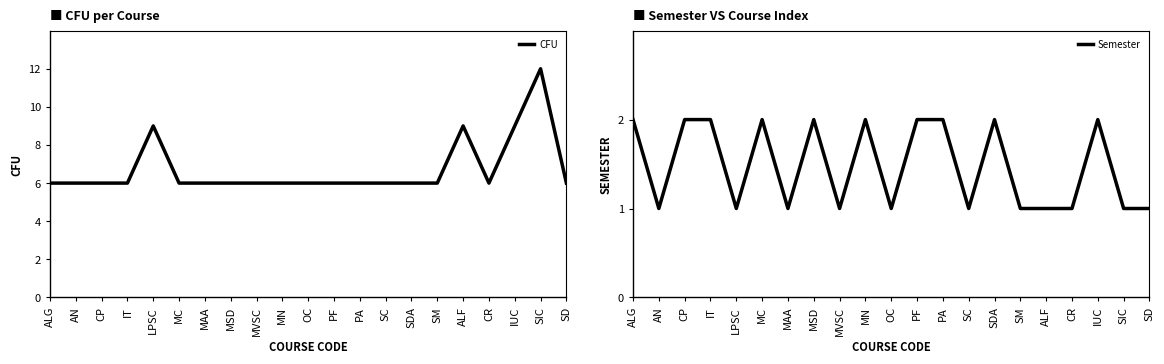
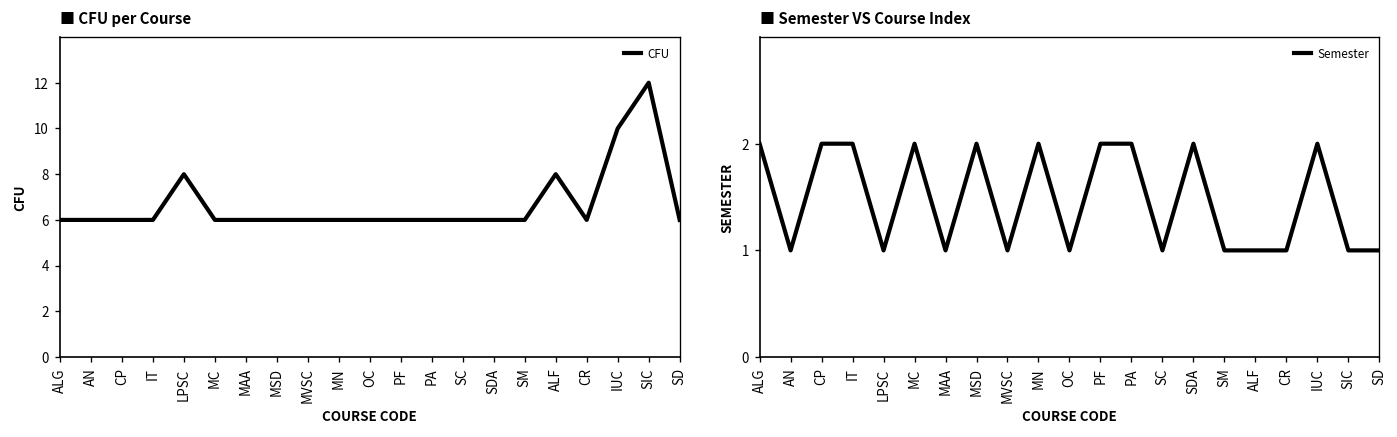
  {
    "■ CFU per Course": {
      "ALG": 6,
      "AN": 6,
      "CP": 6,
      "IT": 6,
-     "LPSC": 9,
+     "LPSC": 8,
      "MC": 6,
      "MAA": 6,
      "MSD": 6,
      "MVSC": 6,
      "MN": 6,
      "OC": 6,
      "PF": 6,
      "PA": 6,
      "SC": 6,
      "SDA": 6,
      "SM": 6,
-     "ALF": 9,
+     "ALF": 8,
      "CR": 6,
-     "IUC": 9,
+     "IUC": 10,
      "SIC": 12,
      "SD": 6
    },
    "■ Semester VS Course Index": {
      "ALG": 2.0,
      "AN": 1.0,
      "CP": 2.0,
      "IT": 2.0,
      "LPSC": 1.0,
      "MC": 2.0,
      "MAA": 1.0,
      "MSD": 2.0,
      "MVSC": 1.0,
      "MN": 2.0,
      "OC": 1.0,
      "PF": 2.0,
      "PA": 2.0,
      "SC": 1.0,
      "SDA": 2.0,
      "SM": 1.0,
      "ALF": 1.0,
      "CR": 1.0,
      "IUC": 2.0,
      "SIC": 1.0,
      "SD": 1.0
    }
  }
